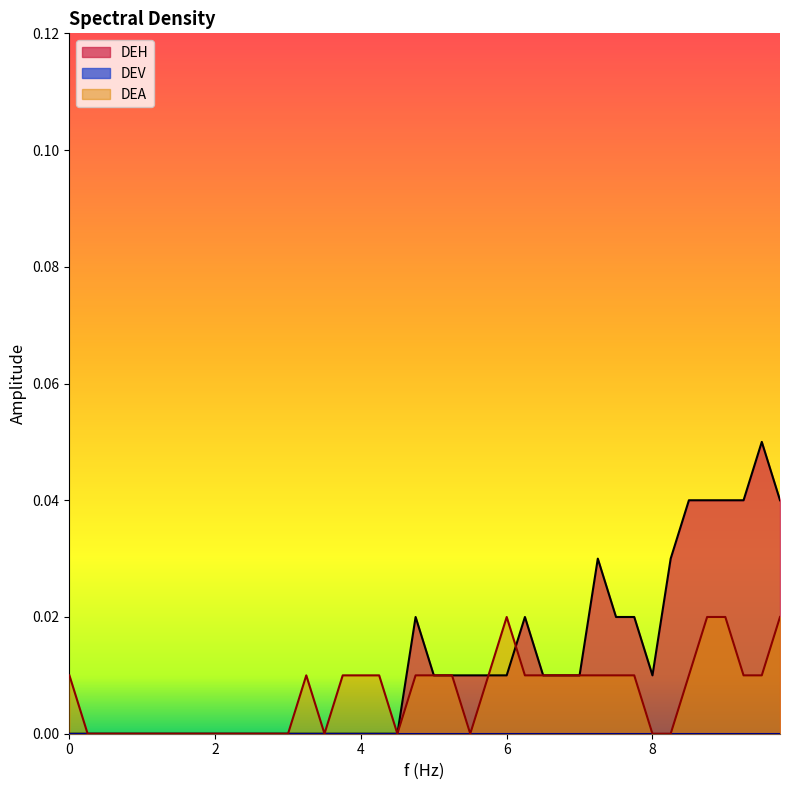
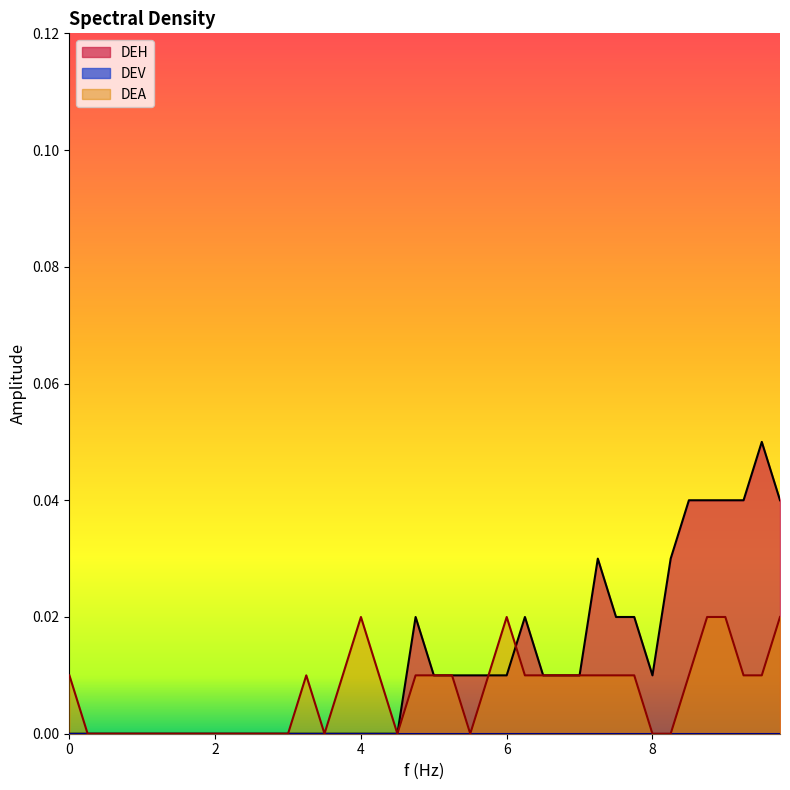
  {
    "DEH": {
      "6": 0.01,
      "8": 0.01
    },
    "DEV": {
      "6": 0.00
    },
    "DEA": {
      "0": 0.01,
-     "4": 0.01,
+     "4": 0.02,
      "6": 0.02
    }
  }
